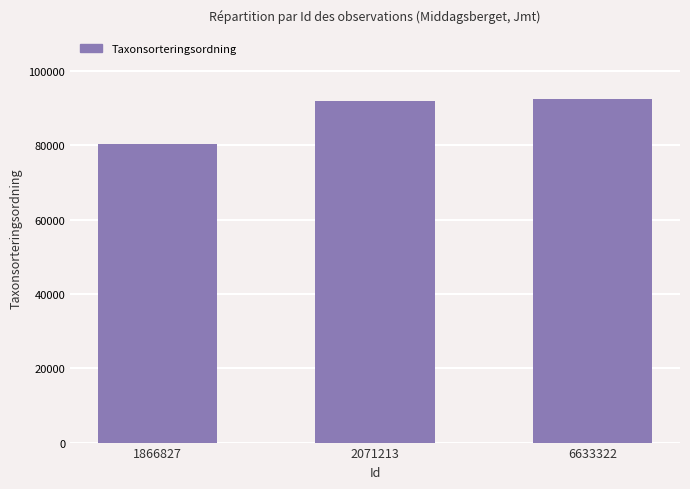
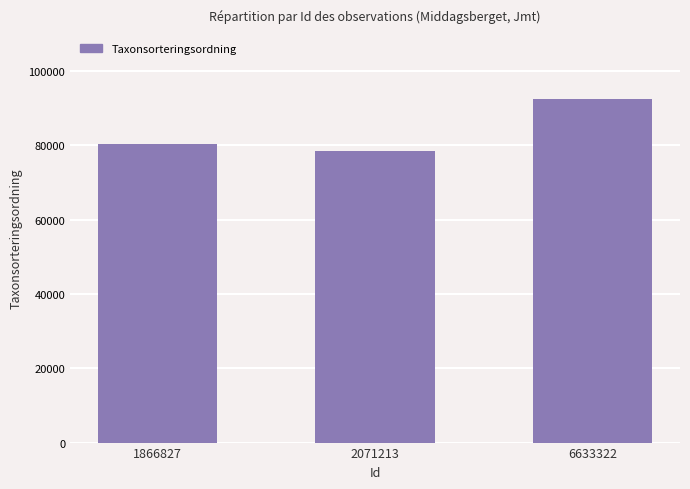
  {
    "1866827": 80000,
-   "2071213": 92000,
+   "2071213": 79000,
    "6633322": 93000
  }
